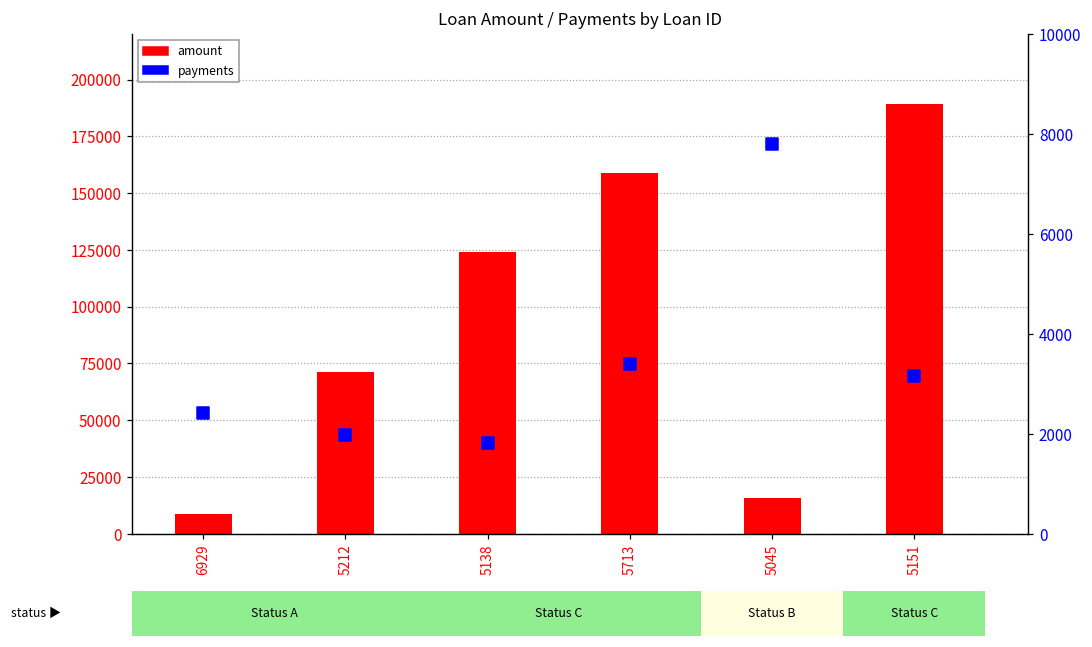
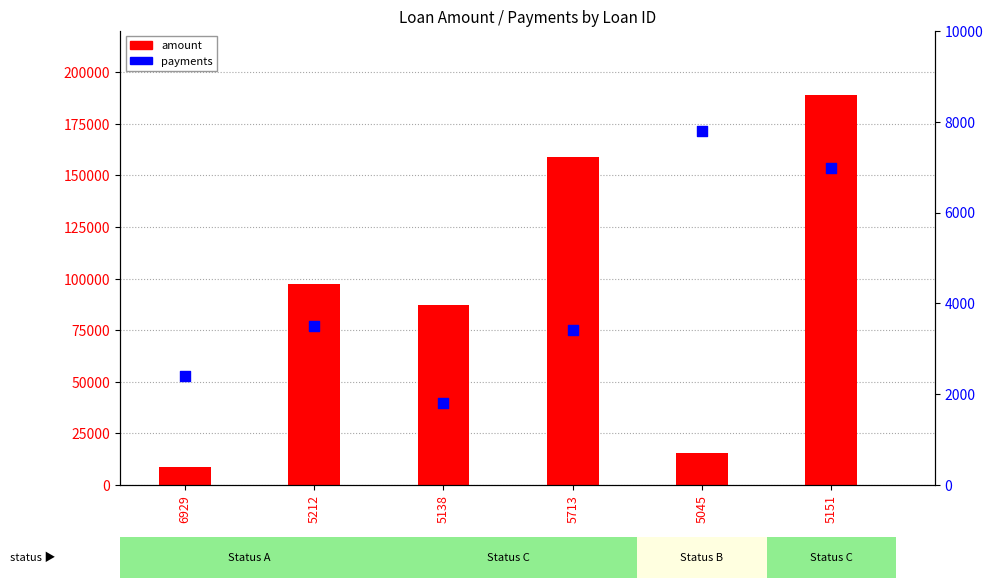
  {
    "amount": {
      "6929": 9000,
-     "5212": 71000,
-     "5138": 124000,
+     "5212": 98000,
+     "5138": 87000,
      "5713": 159000,
      "5045": 16000,
      "5151": 189000
    },
    "payments": {
-     "5212": 2000,
-     "5151": 3200
+     "5212": 3500,
+     "5151": 7000
    }
  }
